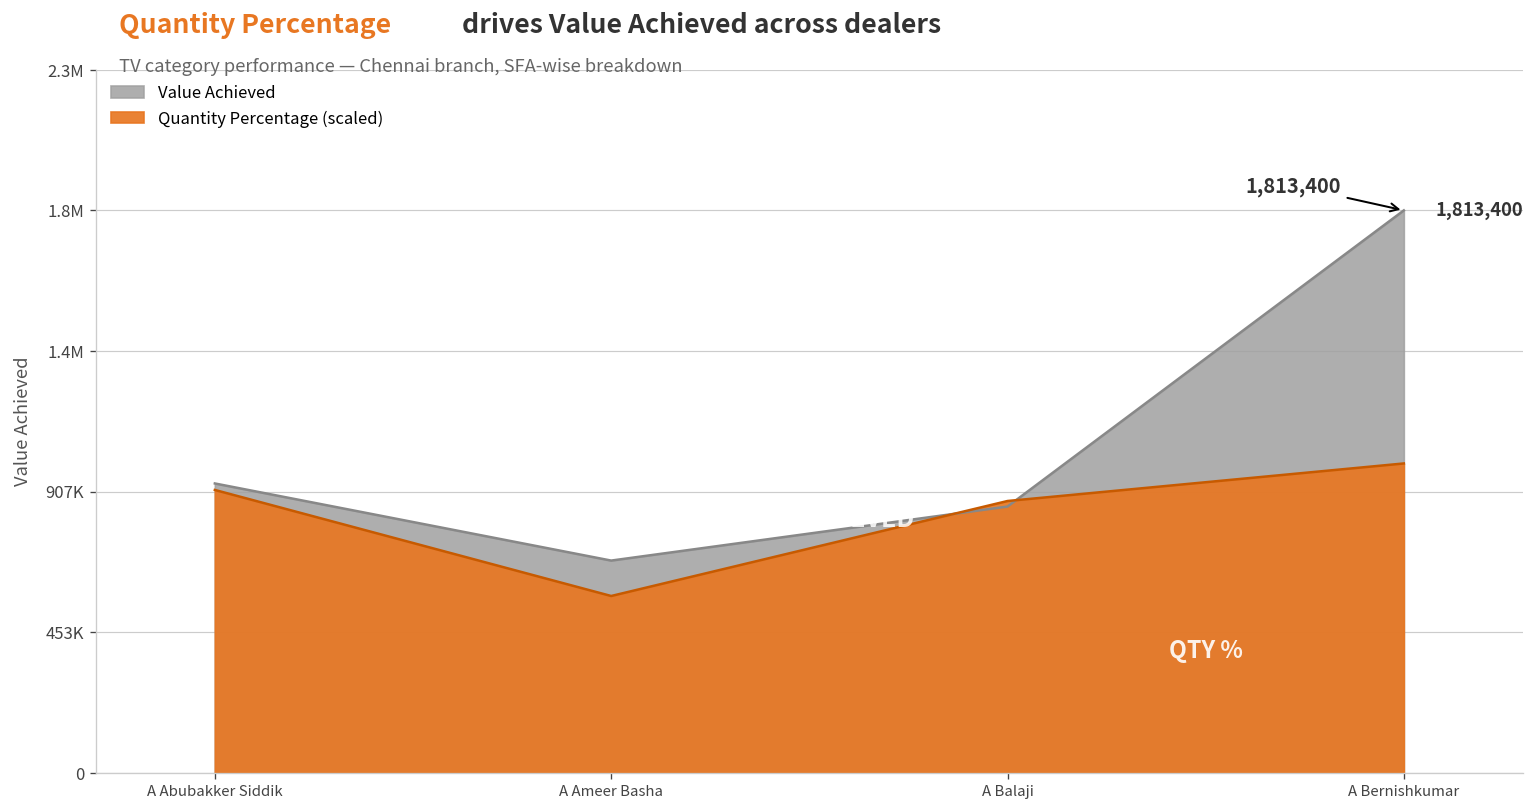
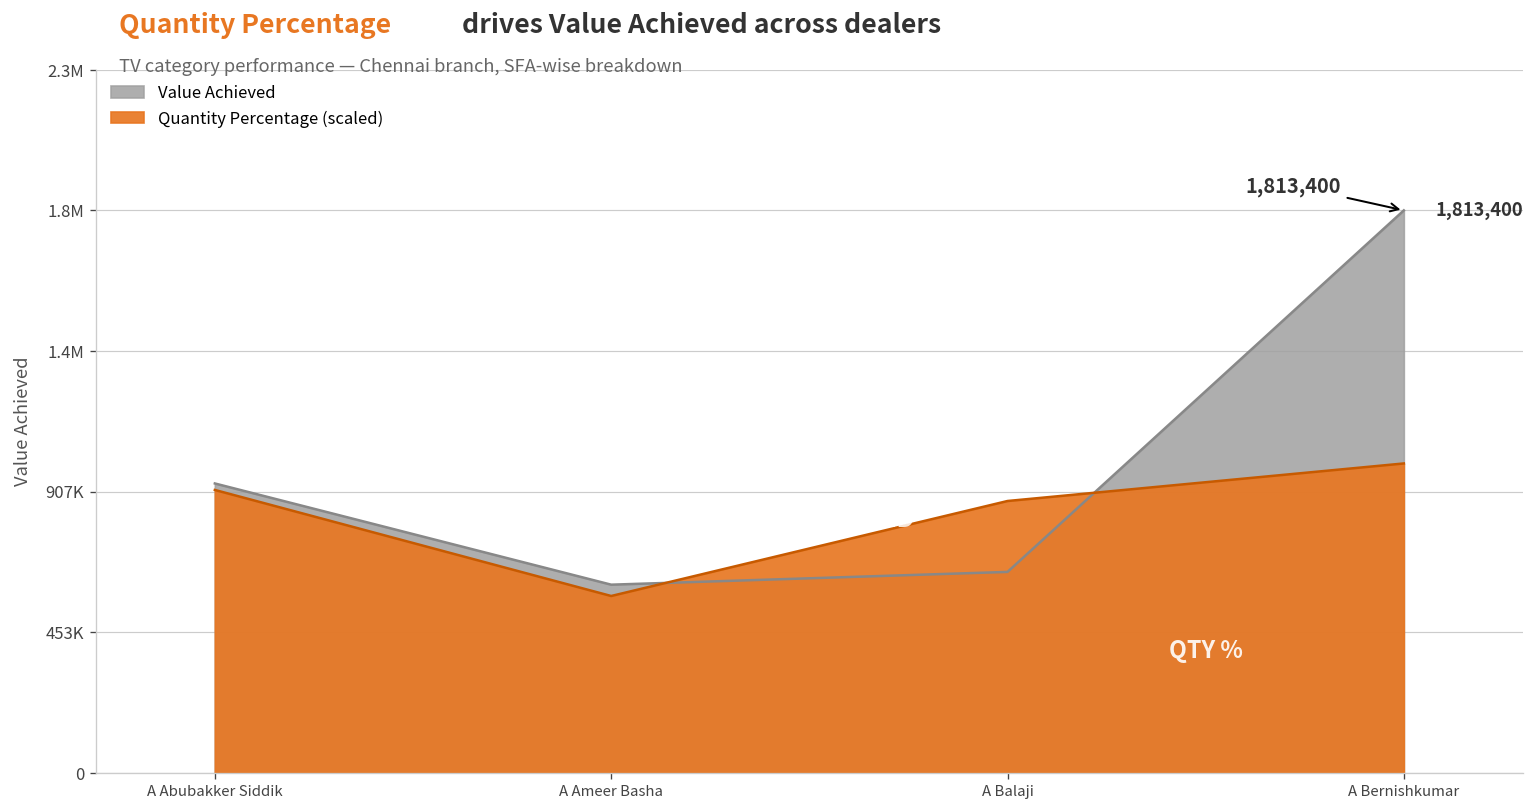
  {
    "Value Achieved": {
      "A Abubakker Siddik": 930000,
-     "A Ameer Basha": 680000,
-     "A Balaji": 860000
+     "A Ameer Basha": 610000,
+     "A Balaji": 650000
    },
    "Quantity Percentage (scaled)": {
      "A Abubakker Siddik": 910000,
      "A Ameer Basha": 570000,
      "A Balaji": 880000,
      "A Bernishkumar": 1000000
    }
  }
